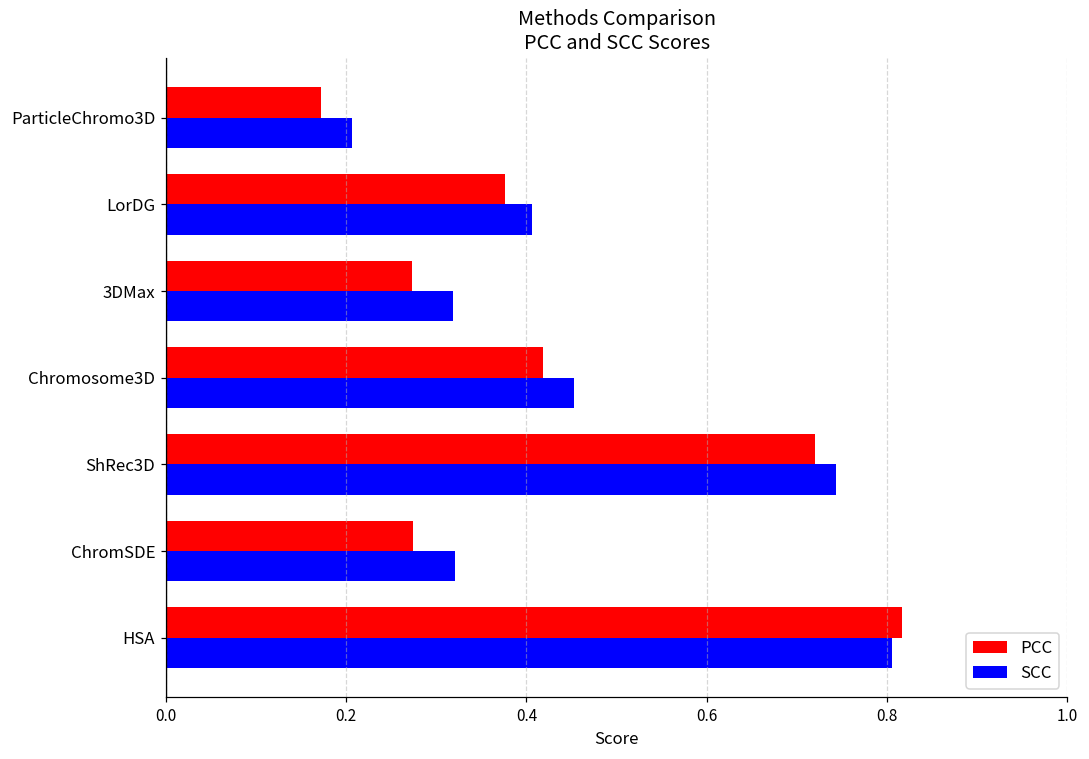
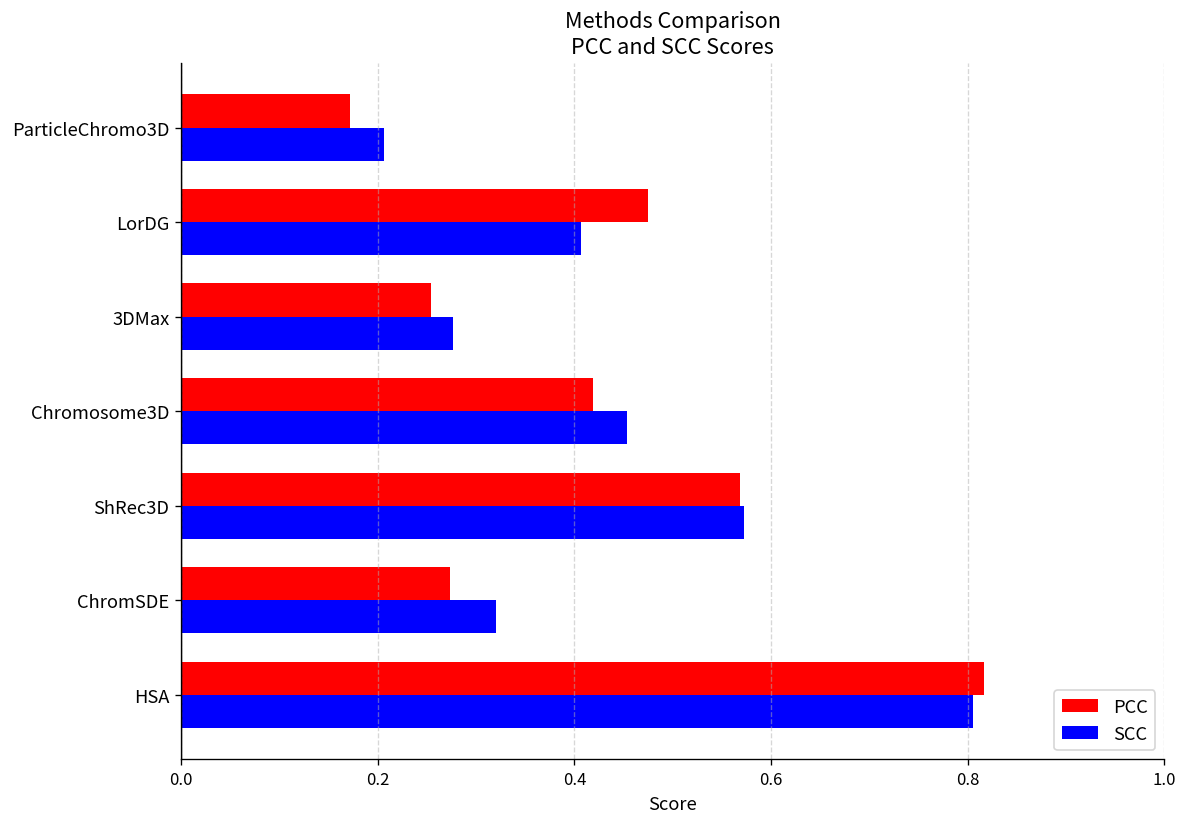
  {
    "PCC": {
      "ParticleChromo3D": 0.17,
-     "LorDG": 0.38,
-     "3DMax": 0.27,
+     "LorDG": 0.48,
+     "3DMax": 0.25,
      "Chromosome3D": 0.42,
-     "ShRec3D": 0.72,
+     "ShRec3D": 0.57,
      "ChromSDE": 0.27,
      "HSA": 0.82
    },
    "SCC": {
      "ParticleChromo3D": 0.21,
      "LorDG": 0.41,
-     "3DMax": 0.32,
+     "3DMax": 0.28,
      "Chromosome3D": 0.45,
-     "ShRec3D": 0.74,
+     "ShRec3D": 0.57,
      "ChromSDE": 0.32,
      "HSA": 0.81
    }
  }
